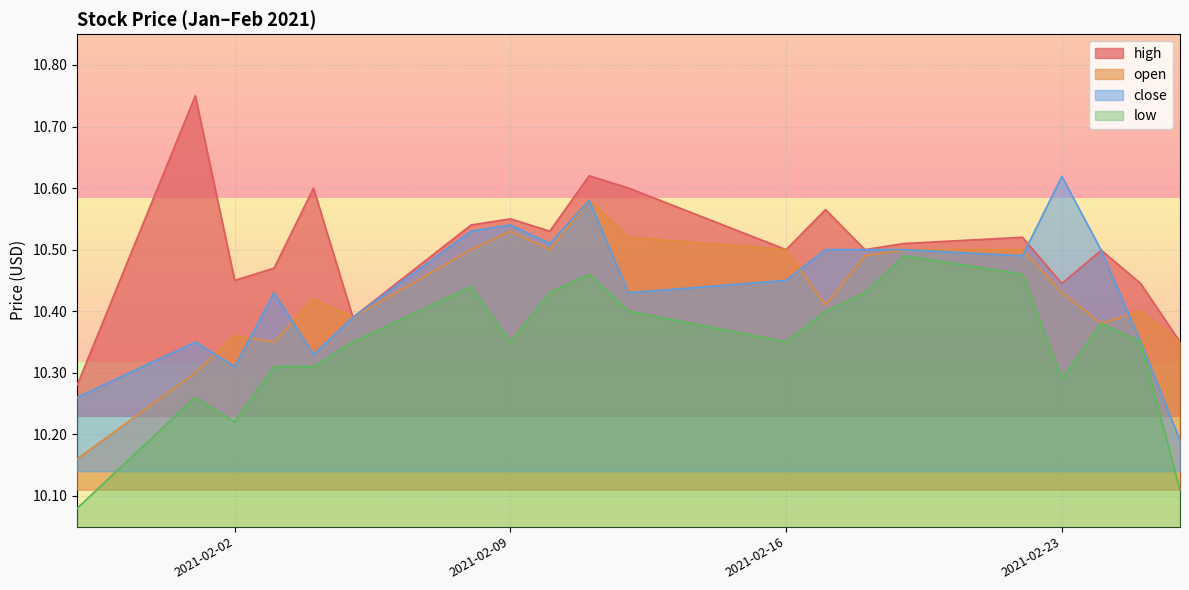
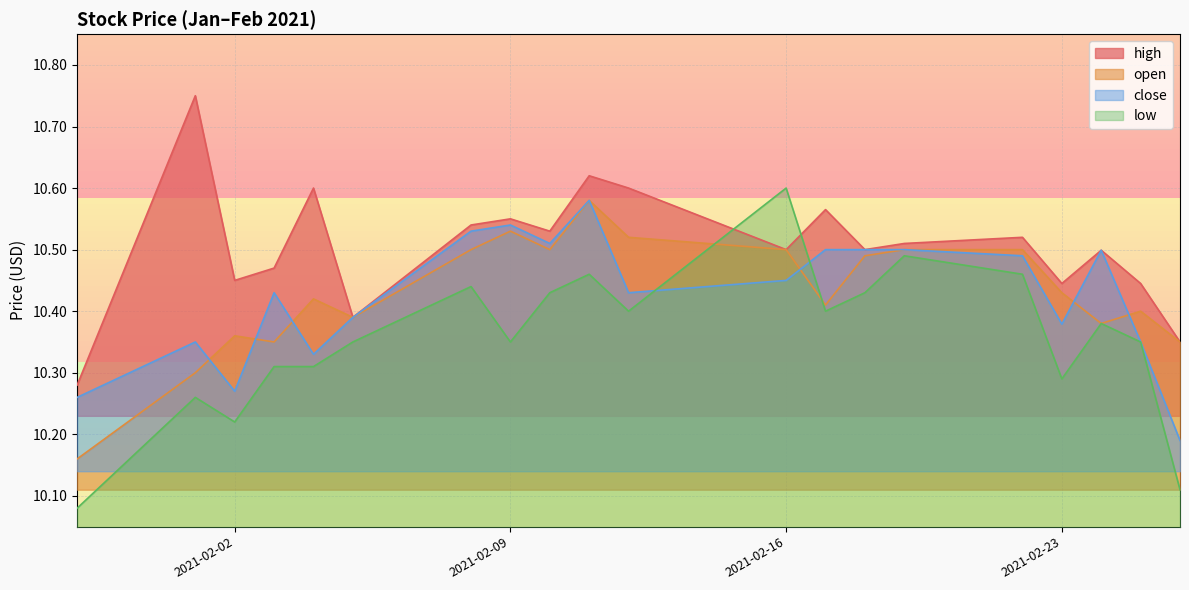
  {
    "close": {
-     "2021-02-02": 10.31,
+     "2021-02-02": 10.27,
      "2021-02-09": 10.54,
      "2021-02-16": 10.45,
-     "2021-02-23": 10.62
+     "2021-02-23": 10.38
    },
    "low": {
      "2021-02-02": 10.22,
      "2021-02-09": 10.35,
-     "2021-02-16": 10.35,
+     "2021-02-16": 10.60,
      "2021-02-23": 10.29
    }
  }
